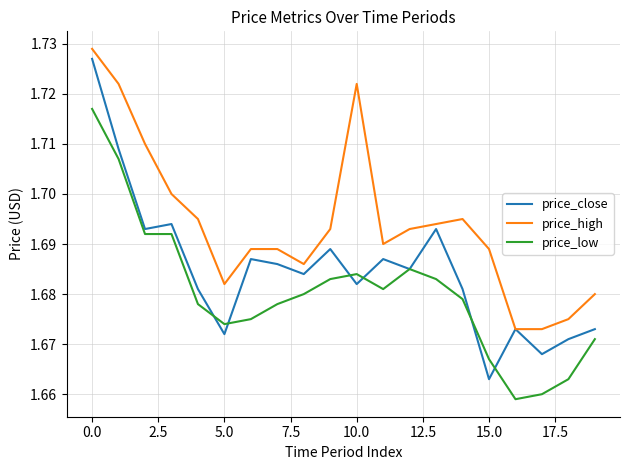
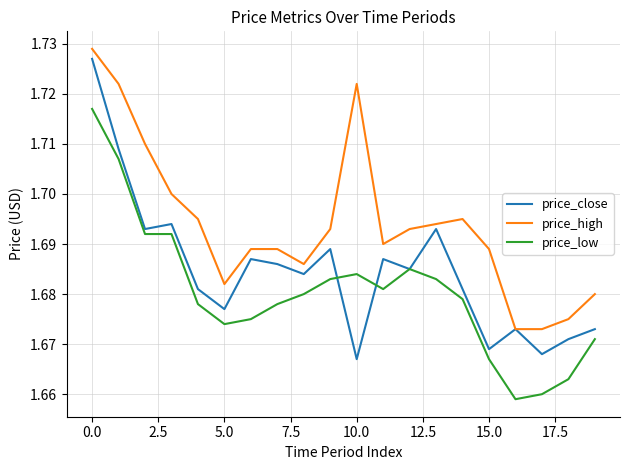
  {
    "price_close": {
      "0.0": 1.727,
-     "5.0": 1.672,
-     "10.0": 1.682,
-     "15.0": 1.663
+     "5.0": 1.677,
+     "10.0": 1.667,
+     "15.0": 1.669
    },
    "price_high": {
      "0.0": 1.729,
      "5.0": 1.682,
      "10.0": 1.722,
      "15.0": 1.689
    },
    "price_low": {
      "0.0": 1.717,
      "5.0": 1.674,
      "10.0": 1.684,
      "15.0": 1.667
    }
  }
